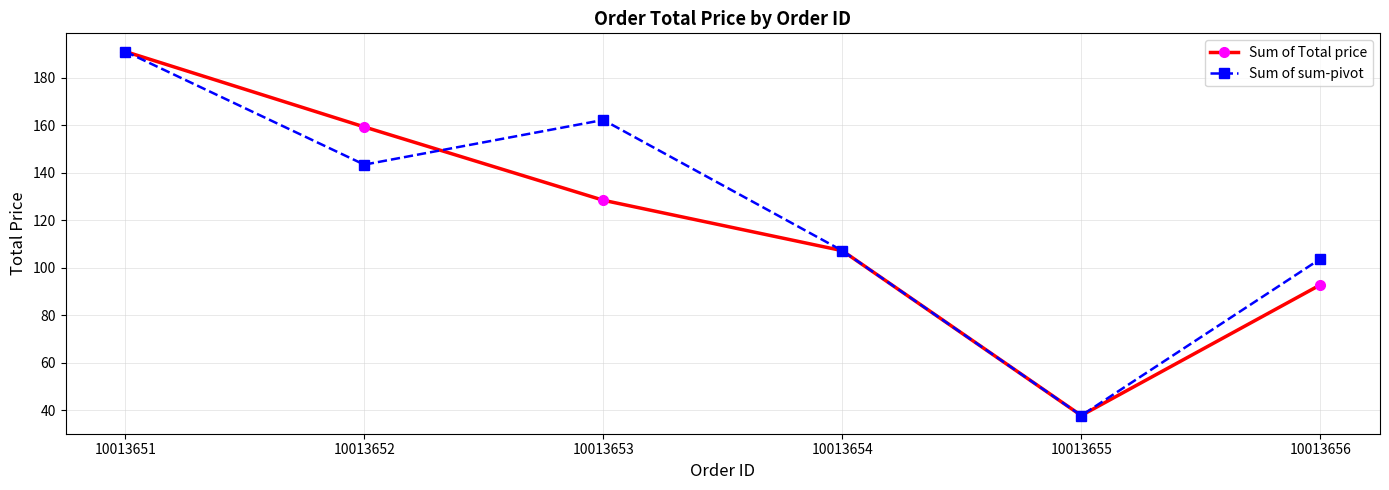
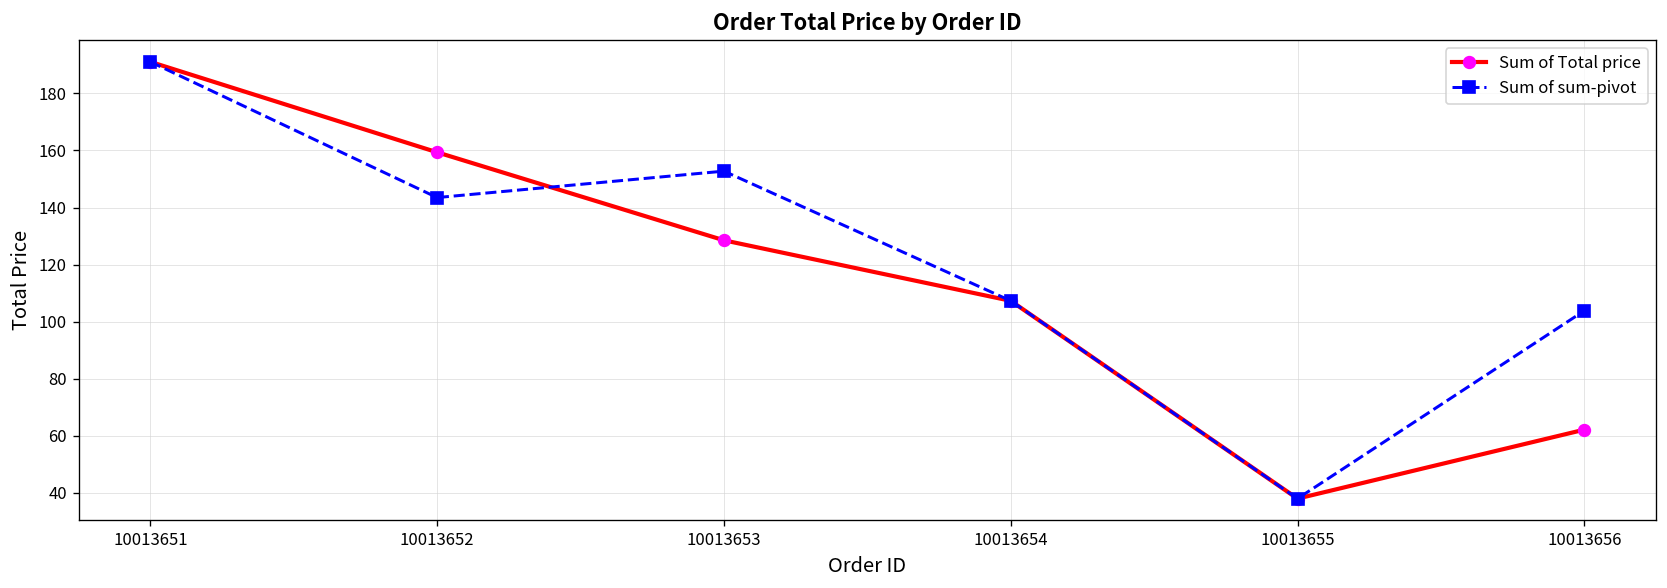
  {
    "Sum of Total price": {
      "10013652": 159,
      "10013653": 129,
-     "10013656": 93
+     "10013656": 62
    },
    "Sum of sum-pivot": {
      "10013652": 143,
-     "10013653": 162,
+     "10013653": 153,
      "10013656": 104
    }
  }
